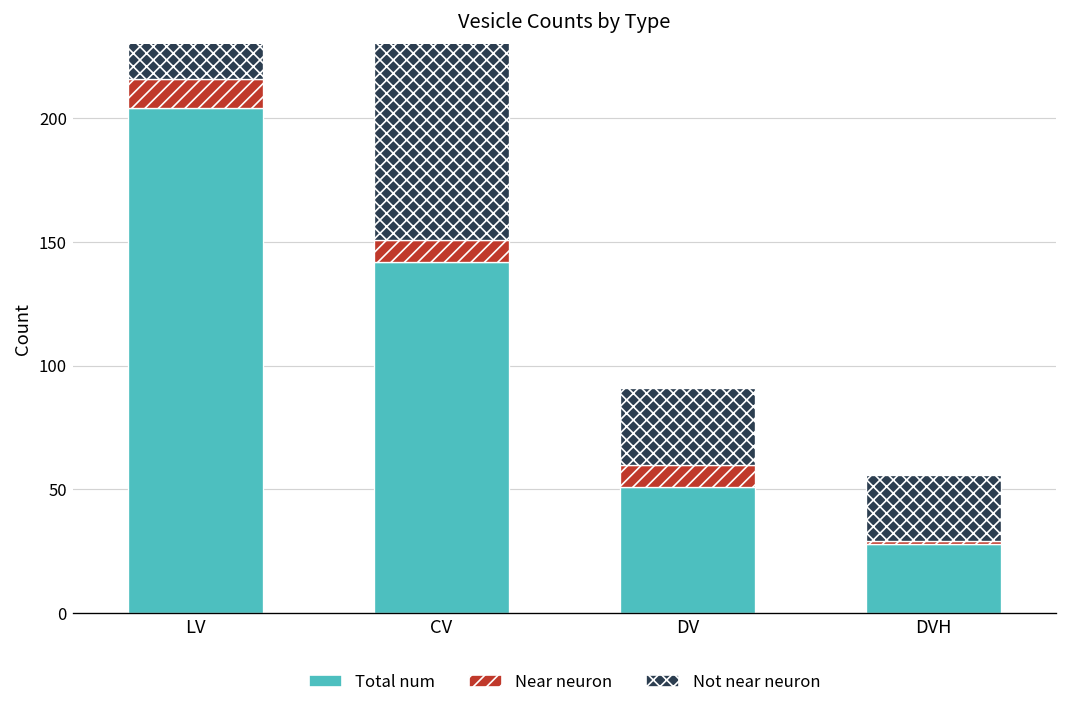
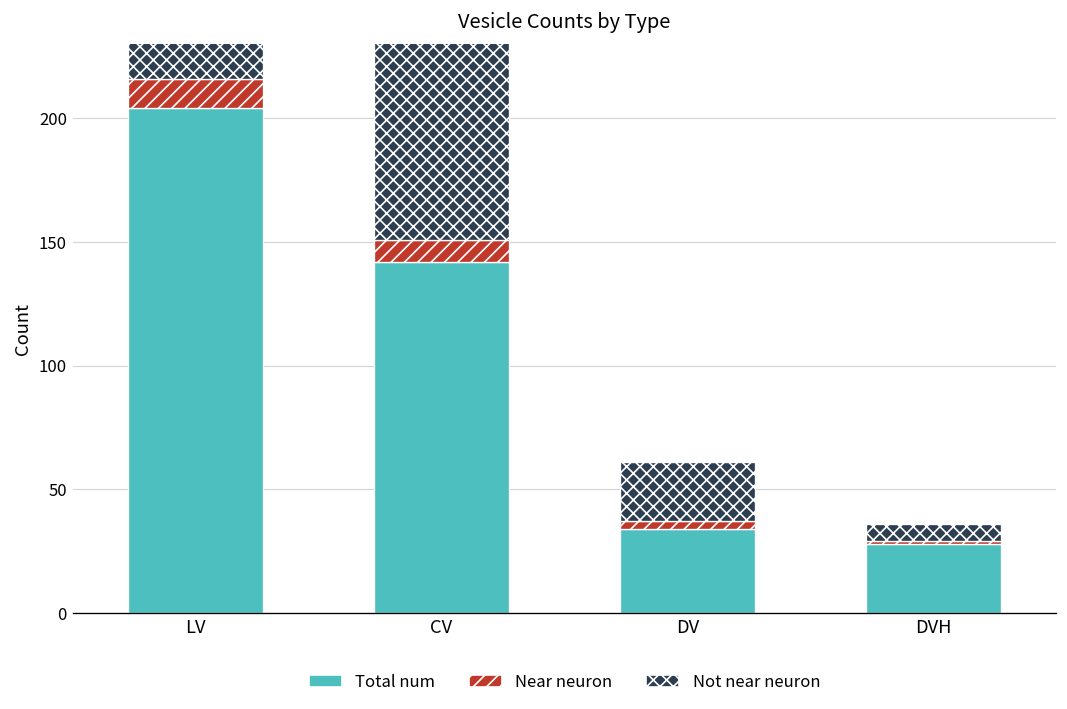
  {
    "Total num": {
      "LV": 204,
      "CV": 142,
-     "DV": 51,
+     "DV": 34,
      "DVH": 28
    },
    "Near neuron": {
      "LV": 12,
      "CV": 9,
-     "DV": 9
+     "DV": 3
    },
    "Not near neuron": {
-     "DV": 31,
-     "DVH": 27
+     "DV": 24,
+     "DVH": 7
    }
  }
